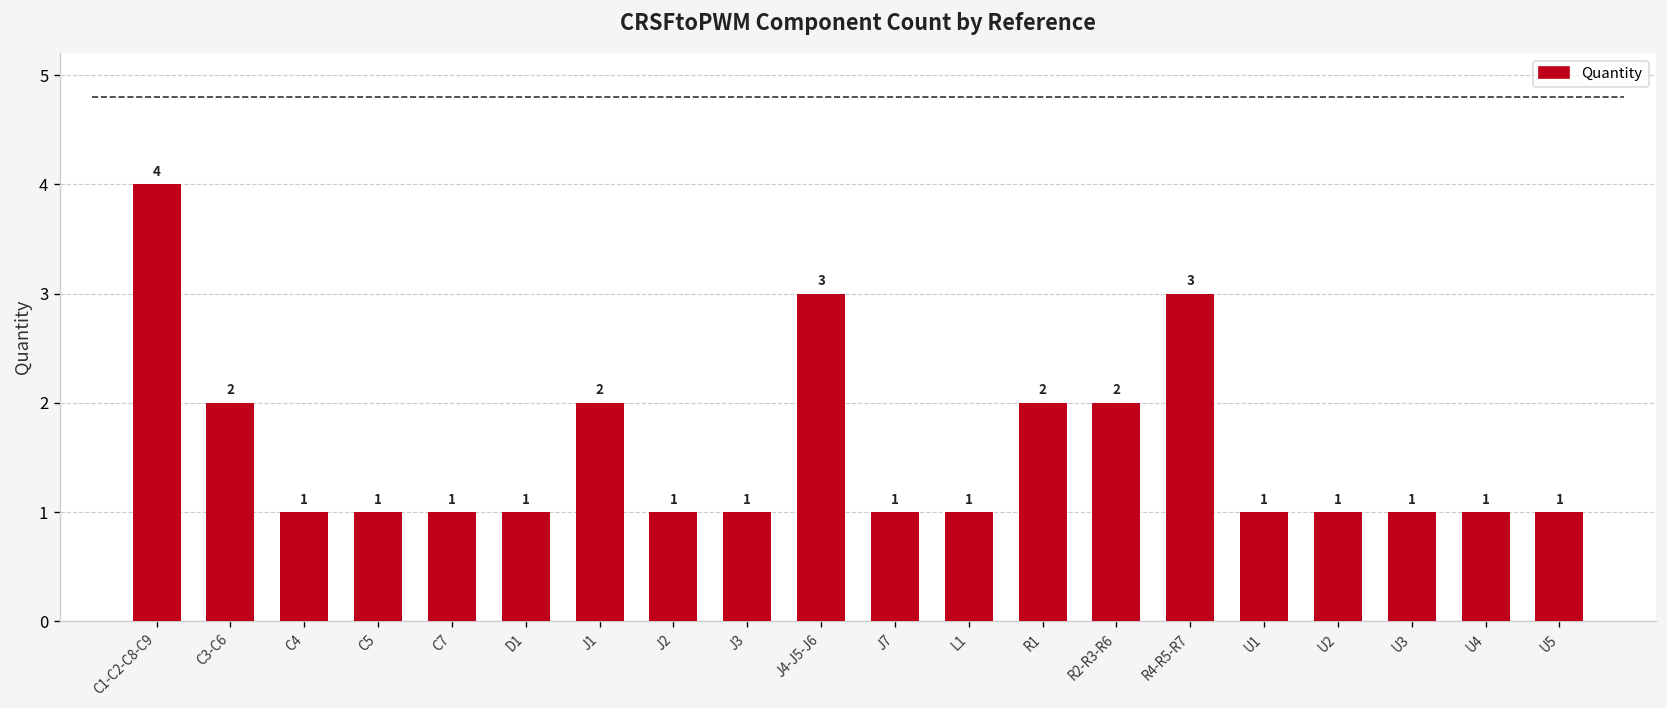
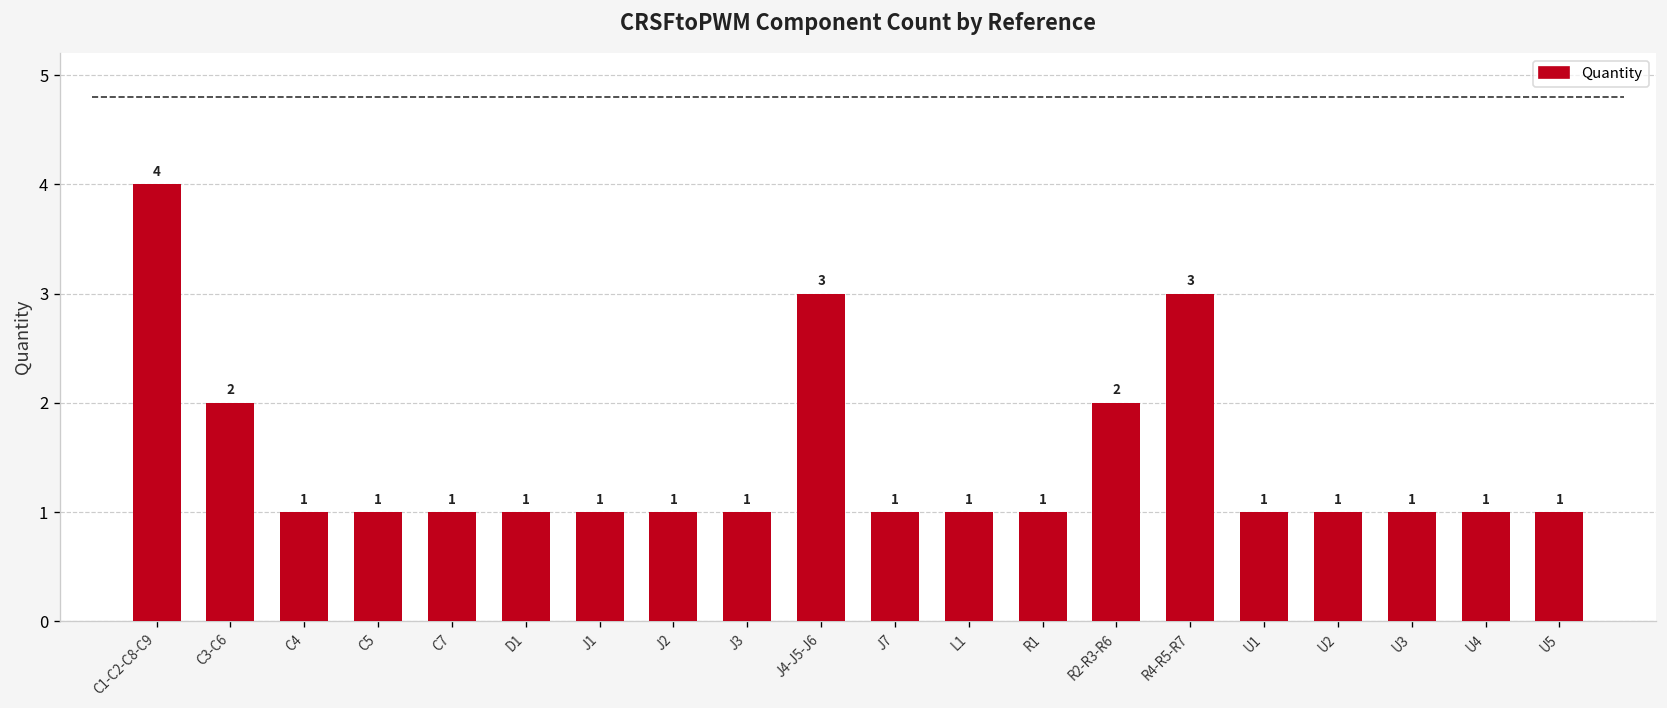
  {
    "C1-C2-C8-C9": 4,
    "C3-C6": 2,
    "C4": 1,
    "C5": 1,
    "C7": 1,
    "D1": 1,
-   "J1": 2,
+   "J1": 1,
    "J2": 1,
    "J3": 1,
    "J4-J5-J6": 3,
    "J7": 1,
    "L1": 1,
-   "R1": 2,
+   "R1": 1,
    "R2-R3-R6": 2,
    "R4-R5-R7": 3,
    "U1": 1,
    "U2": 1,
    "U3": 1,
    "U4": 1,
    "U5": 1
  }
